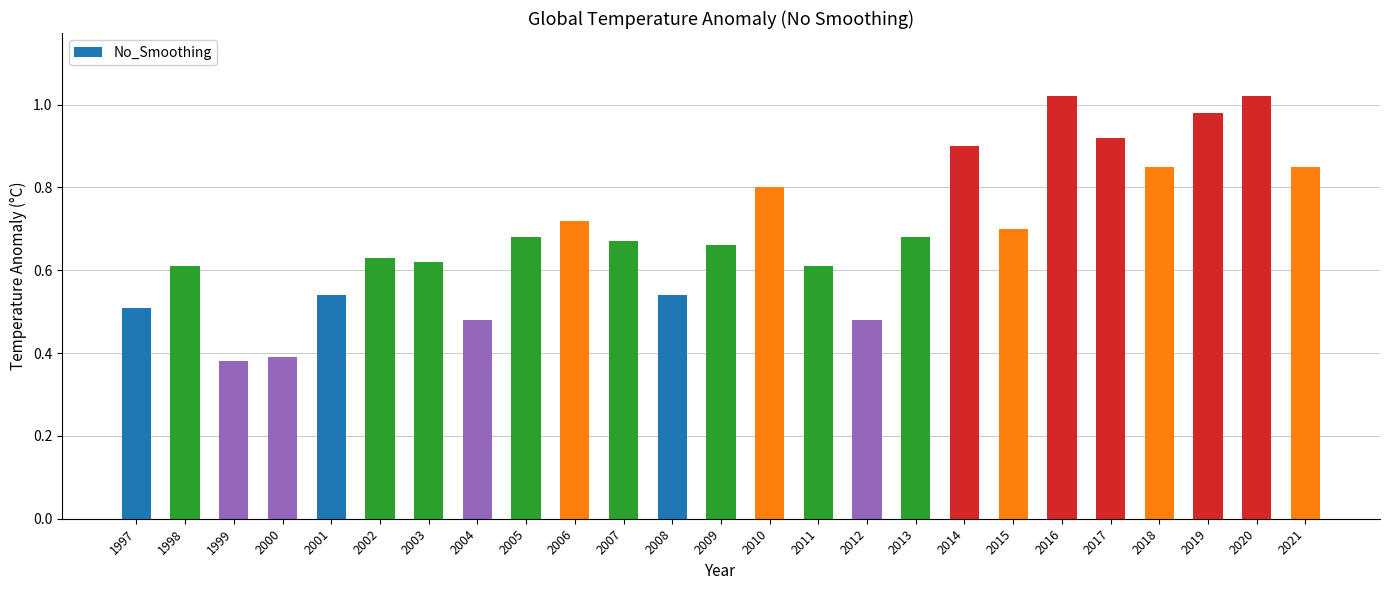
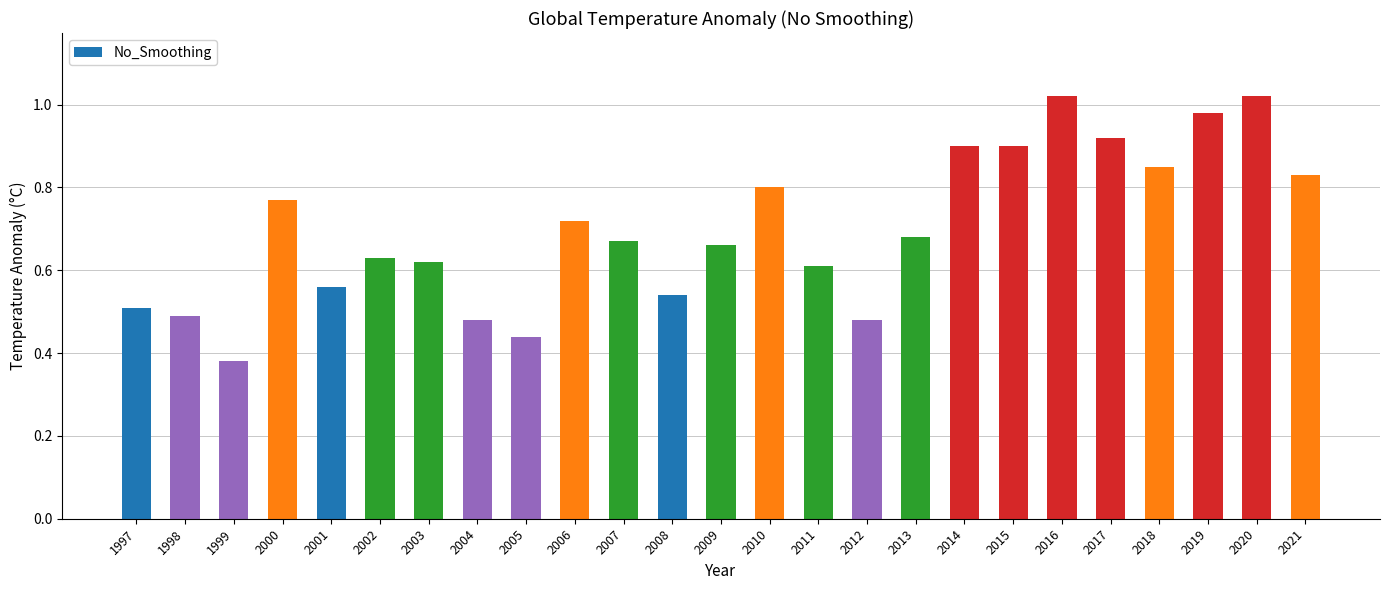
  {
    "1997": 0.51,
-   "1998": 0.61,
+   "1998": 0.49,
    "1999": 0.38,
-   "2000": 0.39,
-   "2001": 0.54,
+   "2000": 0.77,
+   "2001": 0.56,
    "2002": 0.63,
    "2003": 0.62,
    "2004": 0.48,
-   "2005": 0.68,
+   "2005": 0.44,
    "2006": 0.72,
    "2007": 0.67,
    "2008": 0.54,
    "2009": 0.66,
    "2010": 0.80,
    "2011": 0.61,
    "2012": 0.48,
    "2013": 0.68,
    "2014": 0.90,
-   "2015": 0.7,
+   "2015": 0.9,
    "2016": 1.02,
    "2017": 0.92,
    "2018": 0.85,
    "2019": 0.98,
    "2020": 1.02,
-   "2021": 0.85
+   "2021": 0.83
  }
